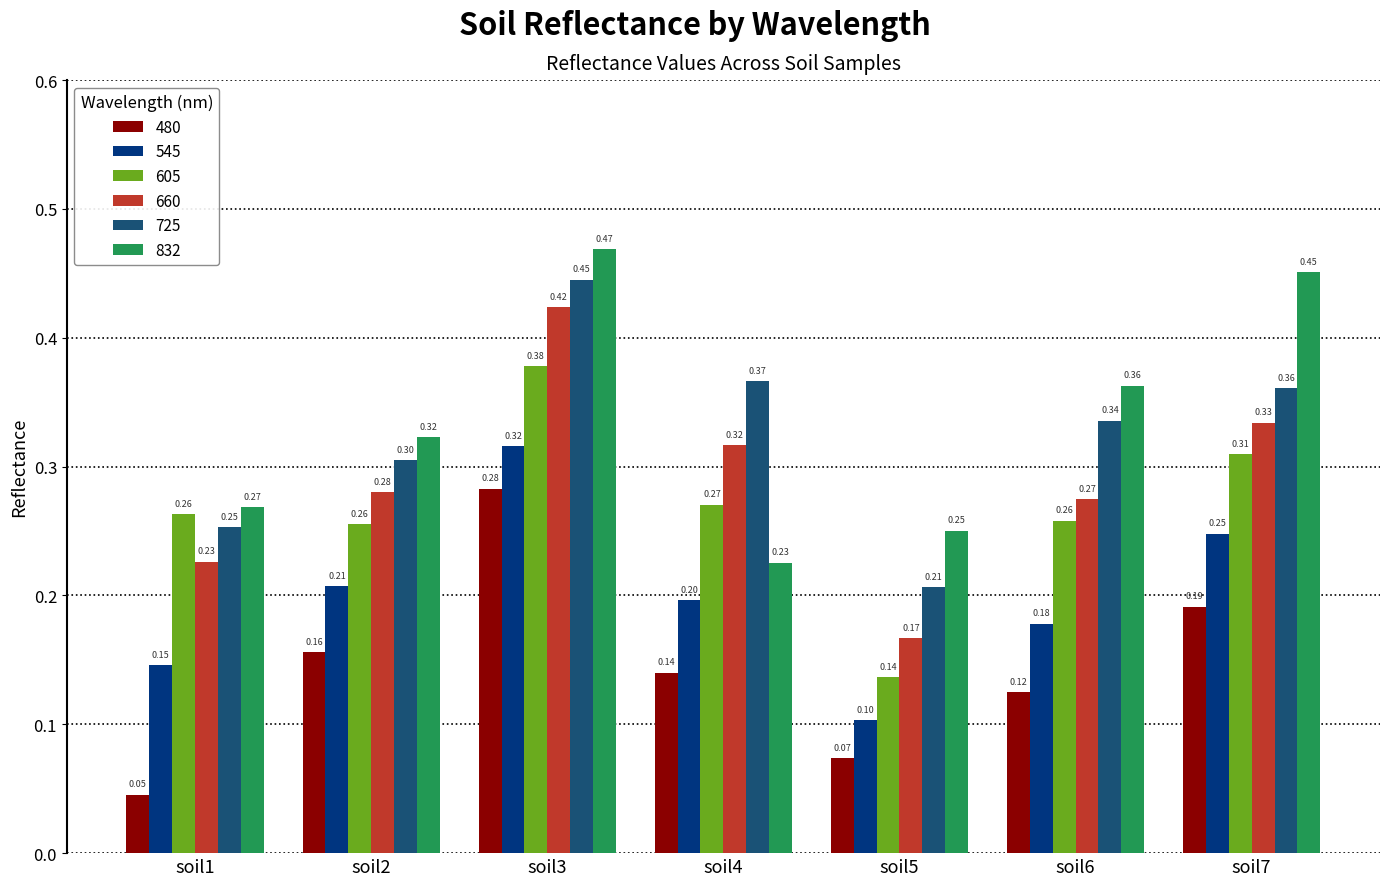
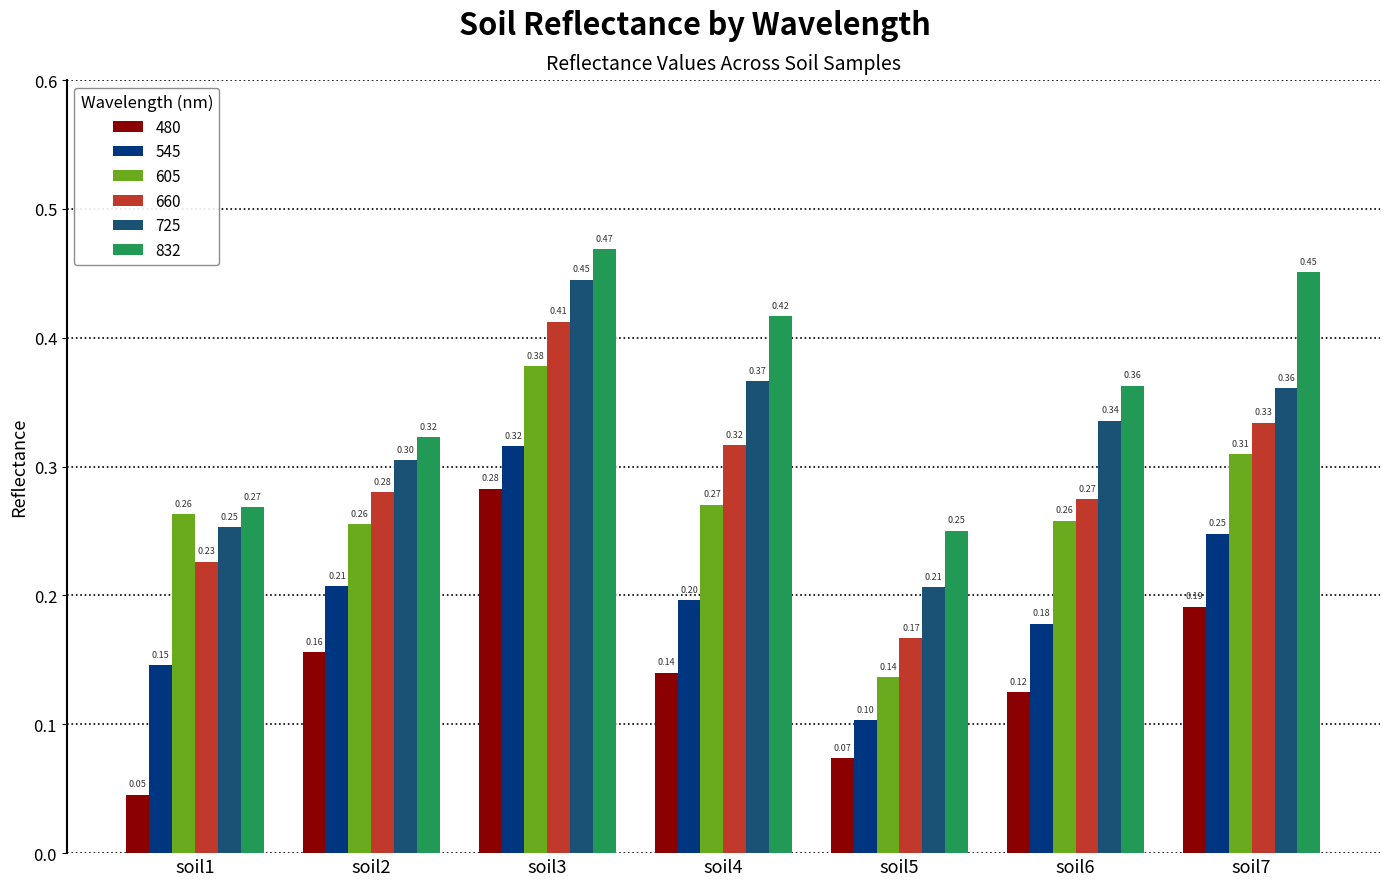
  {
    "480": {
      "soil1": 0.05,
      "soil2": 0.16,
      "soil3": 0.28,
      "soil4": 0.14,
      "soil5": 0.07,
      "soil6": 0.12,
      "soil7": 0.19
    },
    "605": {
      "soil1": 0.26,
      "soil2": 0.26,
      "soil3": 0.38,
      "soil4": 0.27,
      "soil5": 0.14,
      "soil6": 0.26,
      "soil7": 0.31
    },
    "660": {
      "soil1": 0.23,
      "soil2": 0.28,
-     "soil3": 0.42,
+     "soil3": 0.41,
      "soil4": 0.32,
      "soil5": 0.17,
      "soil6": 0.27,
      "soil7": 0.33
    },
    "832": {
      "soil1": 0.27,
      "soil2": 0.32,
      "soil3": 0.47,
-     "soil4": 0.23,
+     "soil4": 0.42,
      "soil5": 0.25,
      "soil6": 0.36,
      "soil7": 0.45
    }
  }
